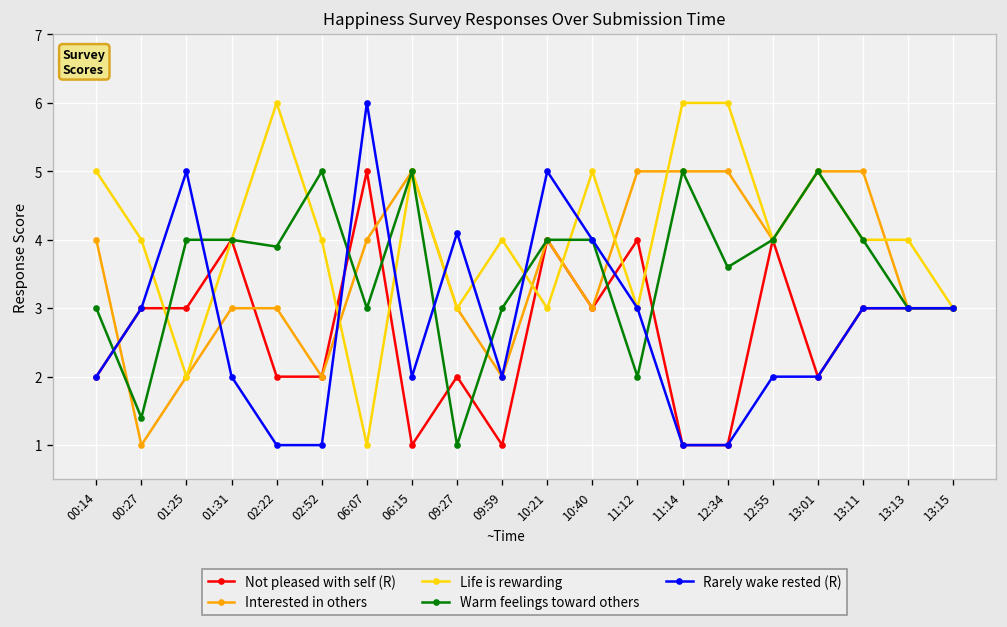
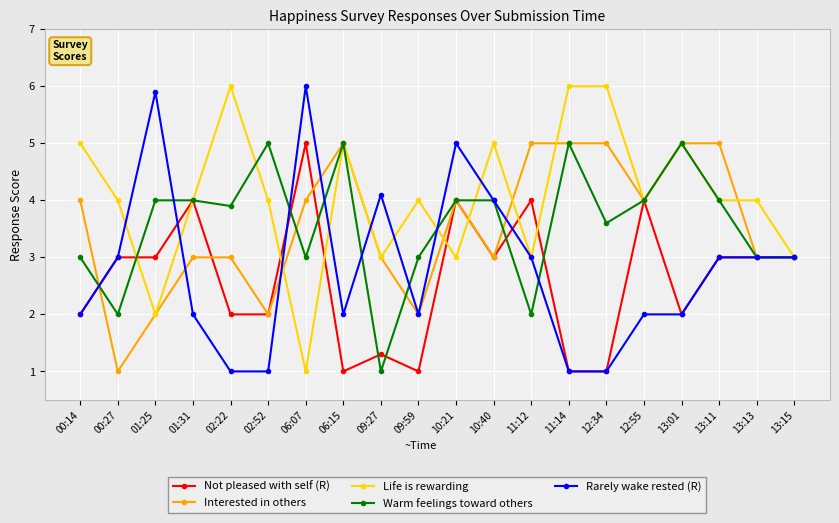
  {
    "Not pleased with self (R)": {
      "01:25": 3.0,
      "02:22": 2.0,
      "06:07": 5.0,
      "06:15": 1.0,
-     "09:27": 2.0,
+     "09:27": 1.3,
      "09:59": 1.0,
      "11:12": 4.0
    },
    "Warm feelings toward others": {
      "00:14": 3.0,
-     "00:27": 1.4,
+     "00:27": 2.0,
      "01:25": 4.0,
      "02:22": 3.9,
      "02:52": 5.0,
      "06:07": 3.0,
      "09:27": 1.0,
      "09:59": 3.0,
      "11:12": 2.0,
      "12:34": 3.6
    },
    "Rarely wake rested (R)": {
-     "01:25": 5.0,
+     "01:25": 5.9,
      "01:31": 2.0,
      "02:22": 1.0,
      "02:52": 1.0,
      "06:07": 6.0,
      "06:15": 2.0,
      "09:27": 4.1,
      "10:21": 5.0,
      "12:55": 2.0
    }
  }
